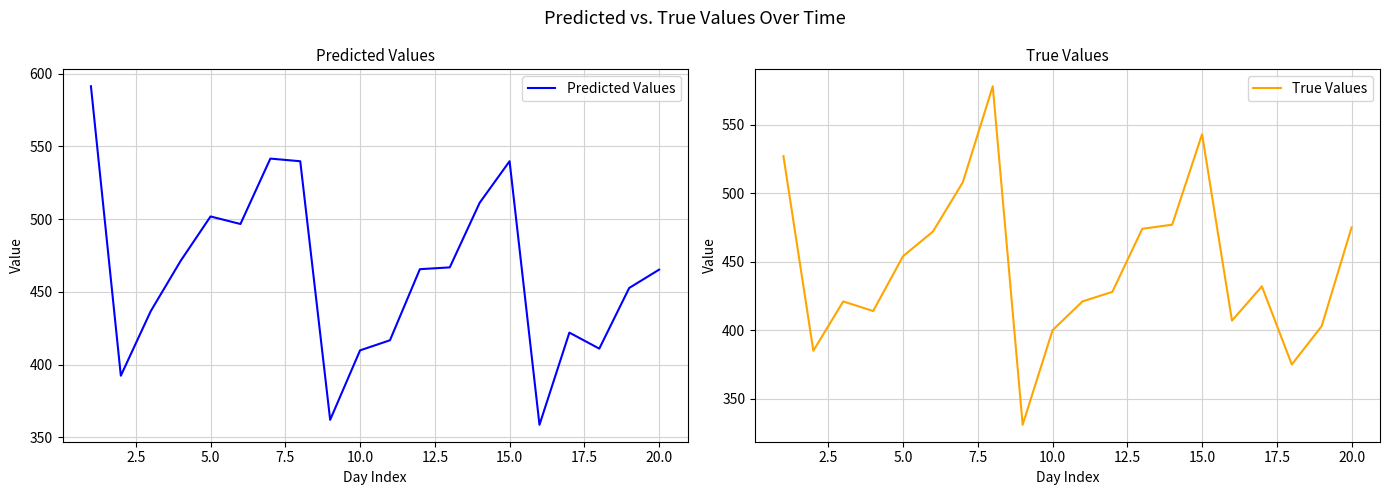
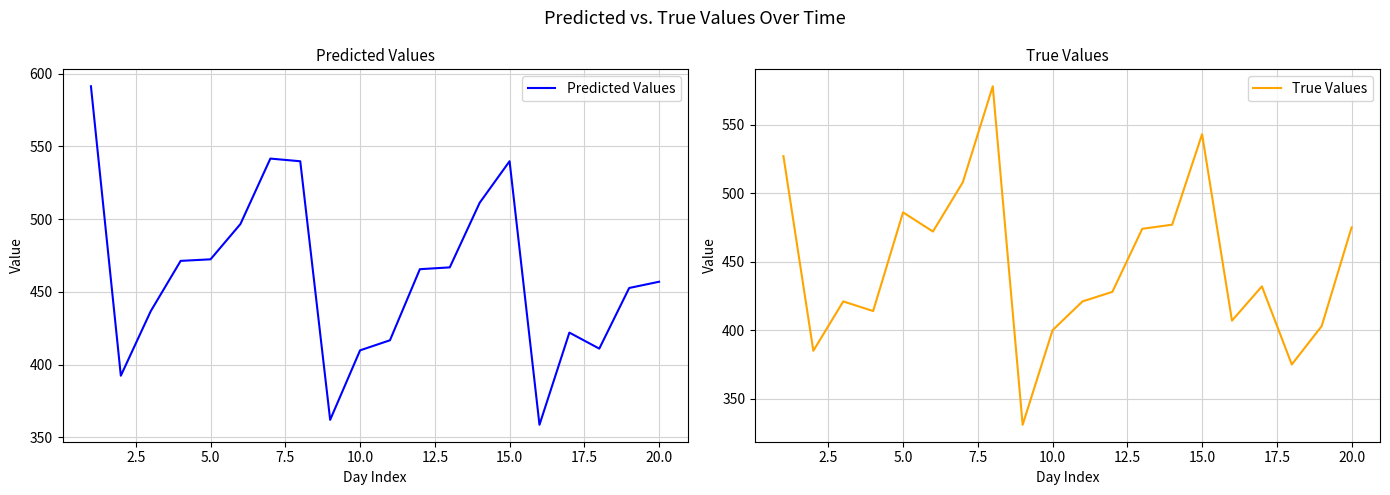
  {
    "Predicted Values": {
-     "5.0": 502,
+     "5.0": 472,
      "10.0": 410,
      "15.0": 540,
-     "20.0": 465
+     "20.0": 457
    },
    "True Values": {
-     "5.0": 454,
+     "5.0": 486,
      "10.0": 400,
      "15.0": 543,
      "20.0": 475
    }
  }
